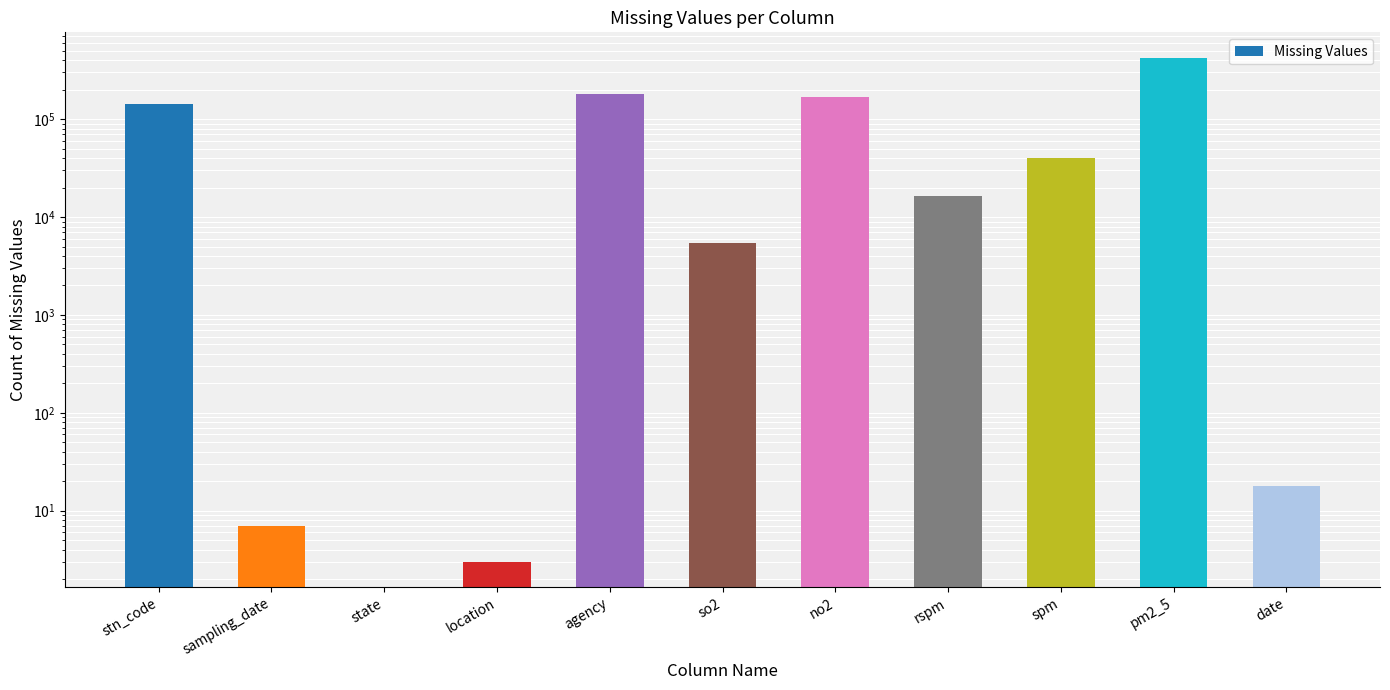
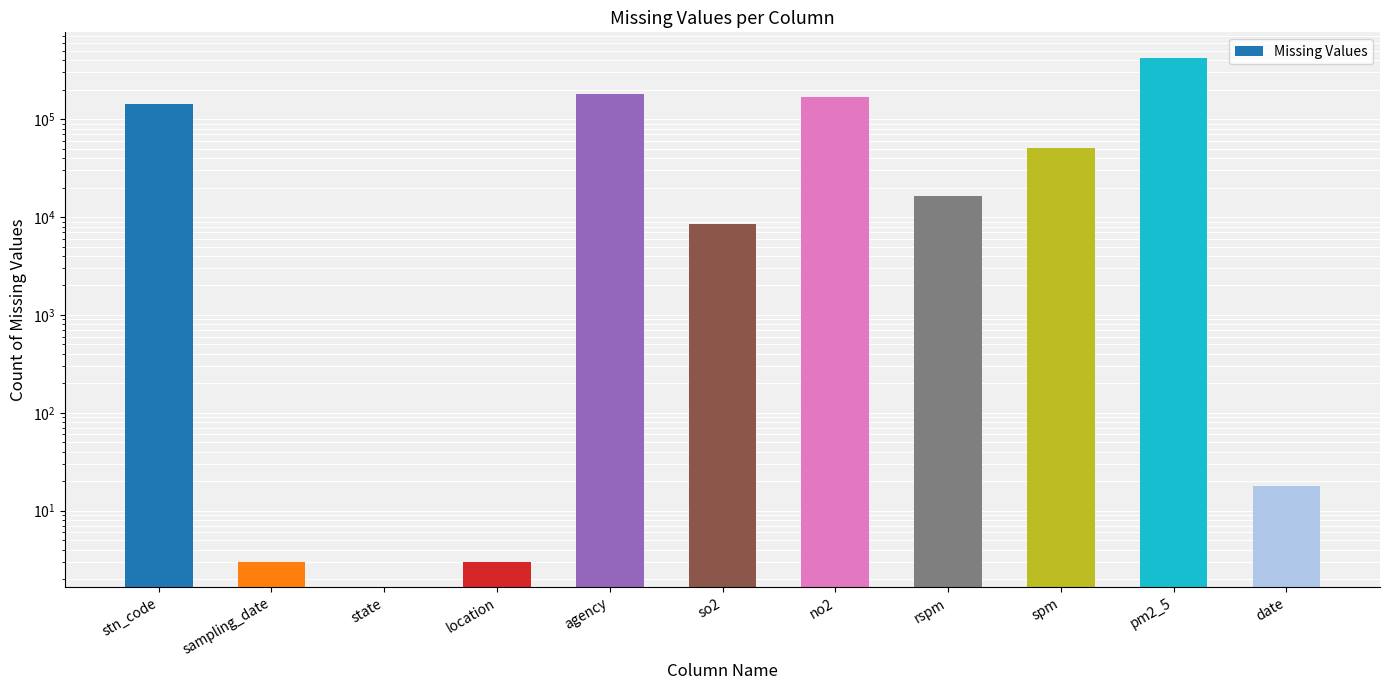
  {
    "stn_code": 140000,
-   "sampling_date": 7,
+   "sampling_date": 3,
    "location": 3,
    "agency": 180000,
-   "so2": 5000,
+   "so2": 8000,
    "no2": 170000,
    "rspm": 16000,
-   "spm": 40000,
+   "spm": 50000,
    "pm2_5": 400000,
    "date": 18
  }
